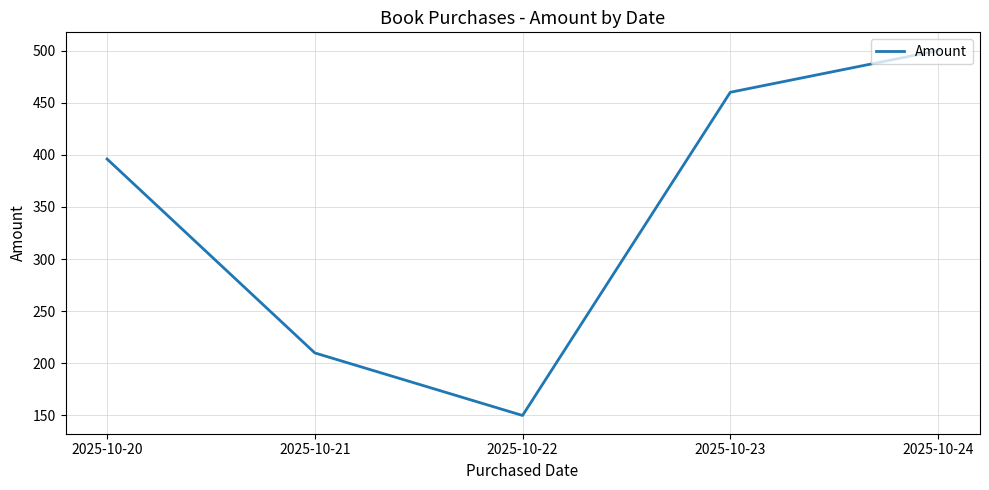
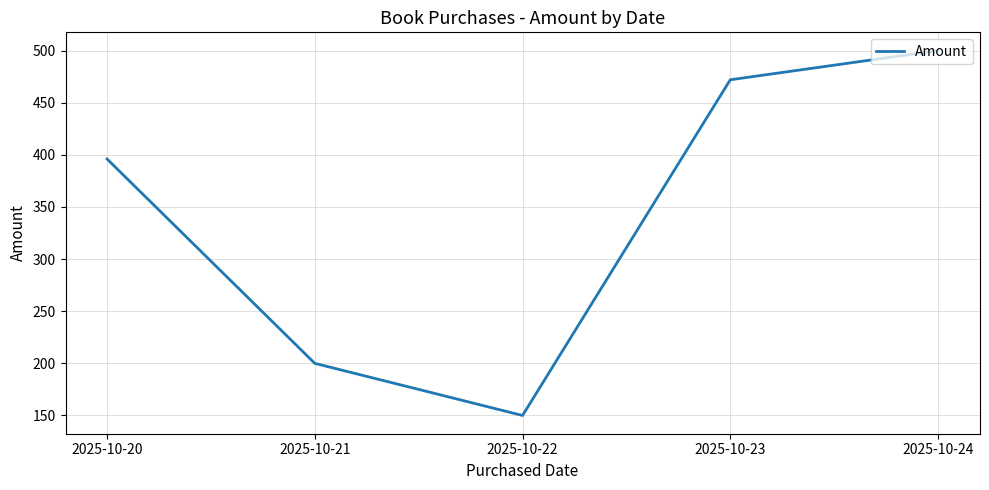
  {
    "2025-10-20": 396,
-   "2025-10-21": 210,
+   "2025-10-21": 200,
    "2025-10-22": 150,
-   "2025-10-23": 460
+   "2025-10-23": 472
  }
